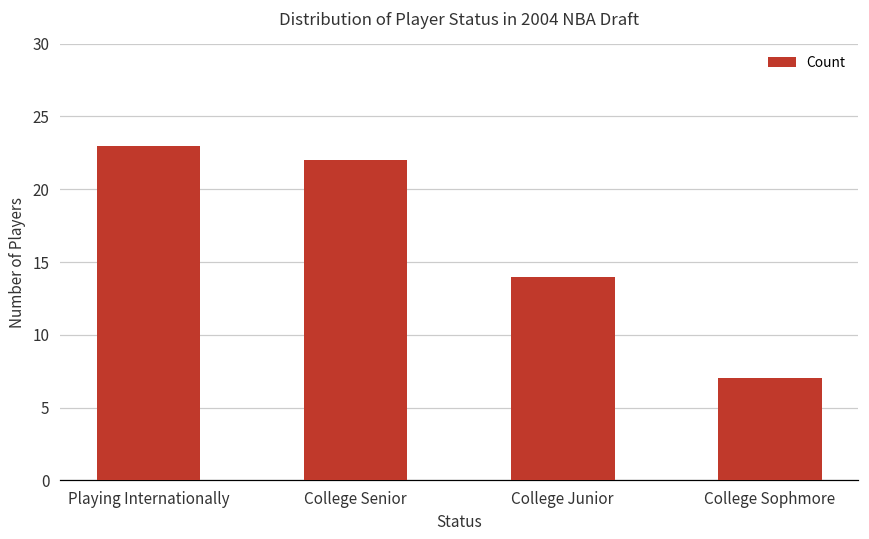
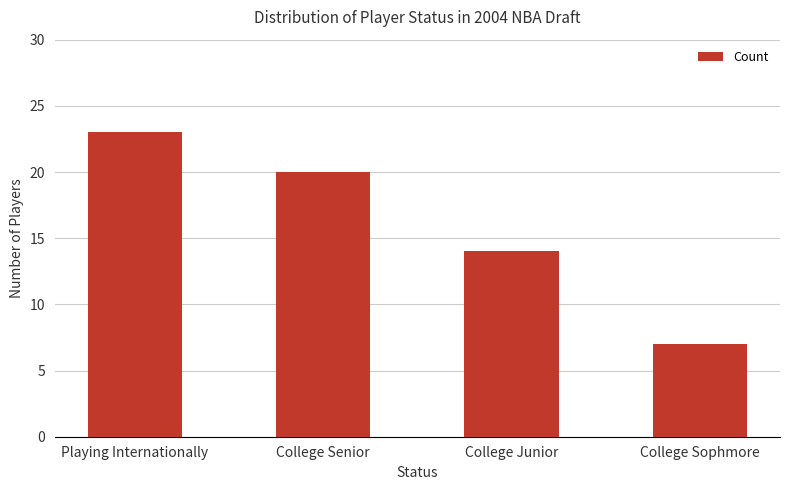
  {
    "Playing Internationally": 23,
-   "College Senior": 22,
+   "College Senior": 20,
    "College Junior": 14,
    "College Sophmore": 7
  }
